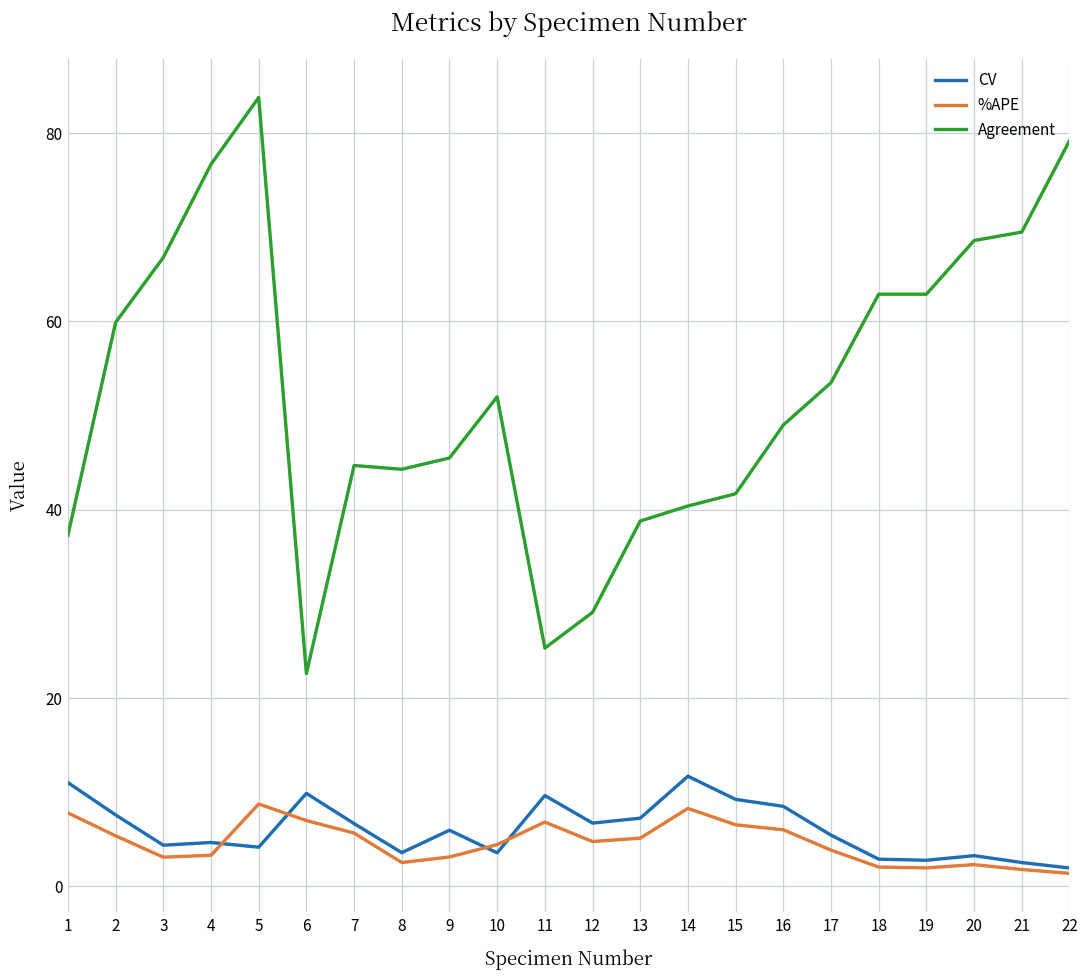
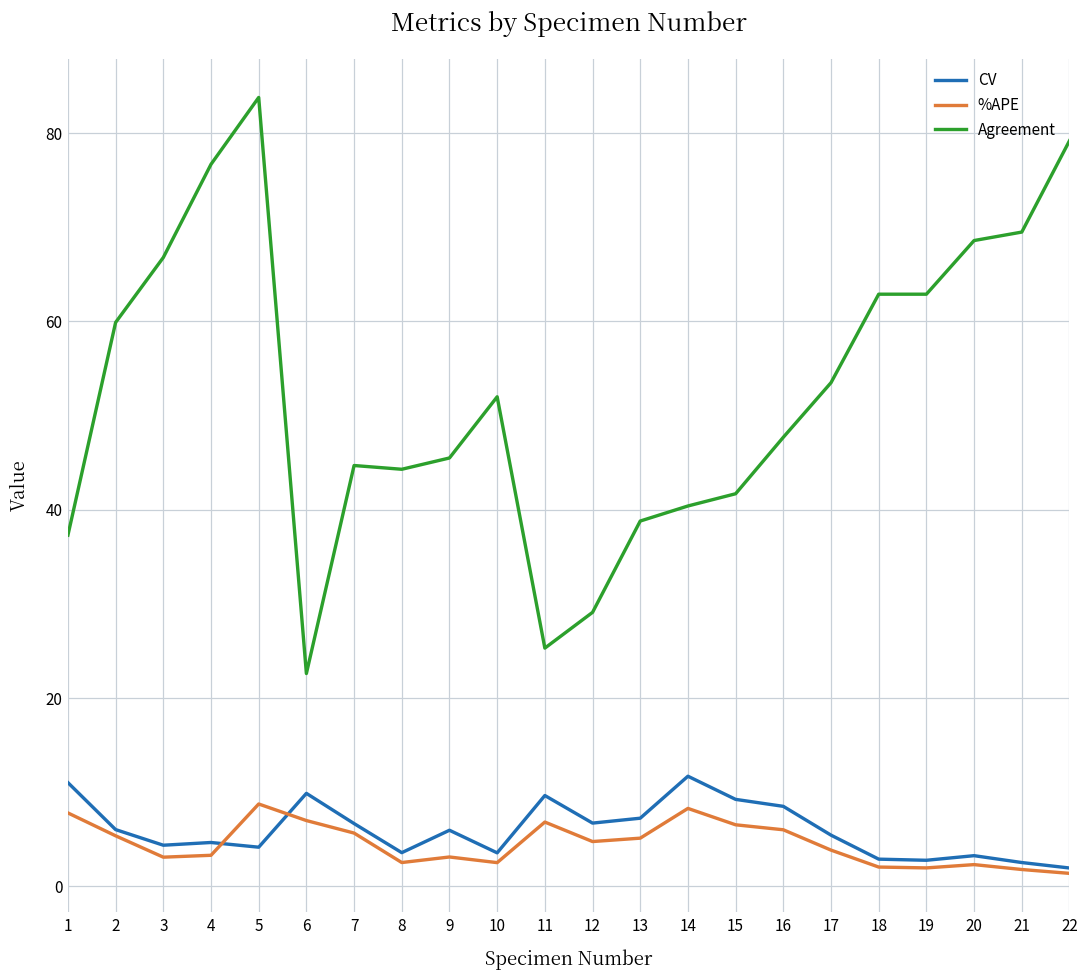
  {
    "CV": {
      "1": 11,
-     "2": 8,
+     "2": 6,
      "3": 4,
      "4": 5,
      "5": 4,
      "6": 10,
      "7": 7,
      "8": 4,
      "9": 6,
      "10": 4,
      "11": 10,
      "12": 7,
      "13": 7,
      "14": 12,
      "15": 9,
      "16": 8,
      "17": 5,
      "18": 3,
      "19": 3,
      "20": 3,
      "21": 3,
      "22": 2
    },
    "%APE": {
      "1": 8,
      "2": 5,
      "3": 3,
      "4": 3,
      "5": 9,
      "6": 7,
      "7": 6,
      "8": 3,
      "9": 3,
-     "10": 4,
+     "10": 3,
      "11": 7,
      "12": 5,
      "13": 5,
      "14": 8,
      "15": 7,
      "16": 6,
      "17": 4,
      "18": 2,
      "19": 2,
      "20": 2,
      "21": 2,
      "22": 1
    },
    "Agreement": {
      "1": 37,
      "2": 60,
      "3": 67,
      "4": 77,
      "5": 84,
      "6": 23,
      "7": 45,
      "8": 44,
      "9": 46,
      "10": 52,
      "11": 25,
      "12": 29,
      "13": 39,
      "14": 40,
      "15": 42,
-     "16": 49,
+     "16": 48,
      "17": 54,
      "18": 63,
      "19": 63,
      "20": 69,
      "21": 70,
      "22": 79
    }
  }
